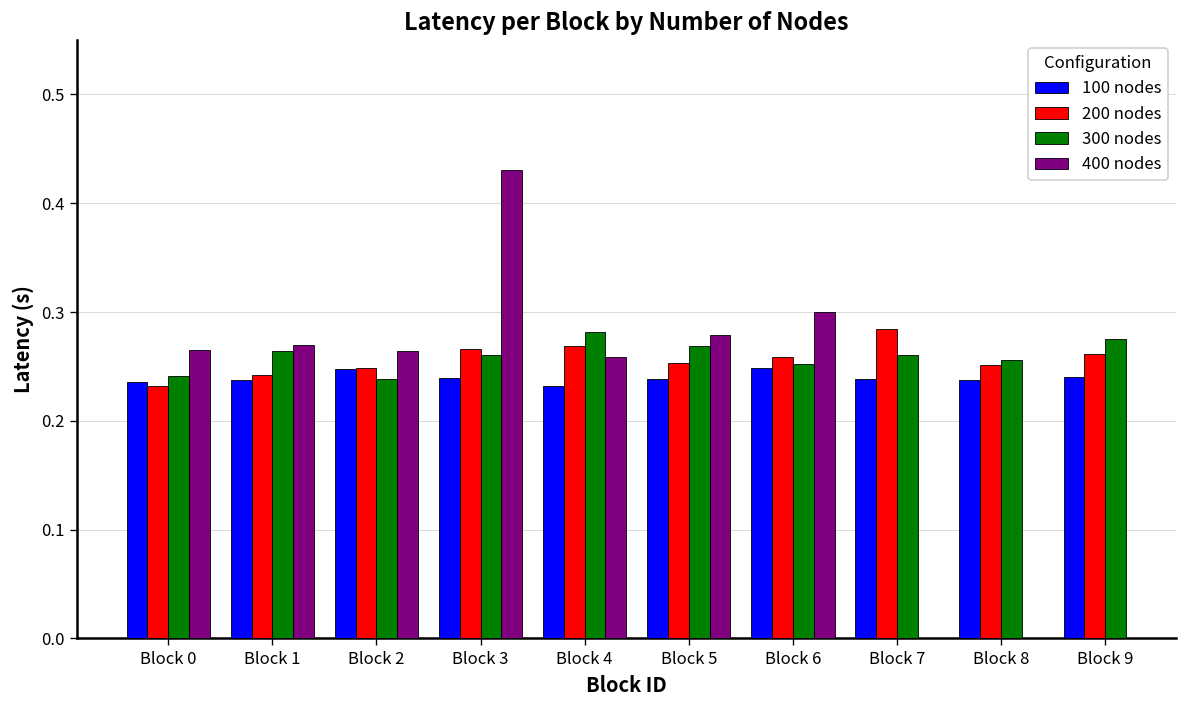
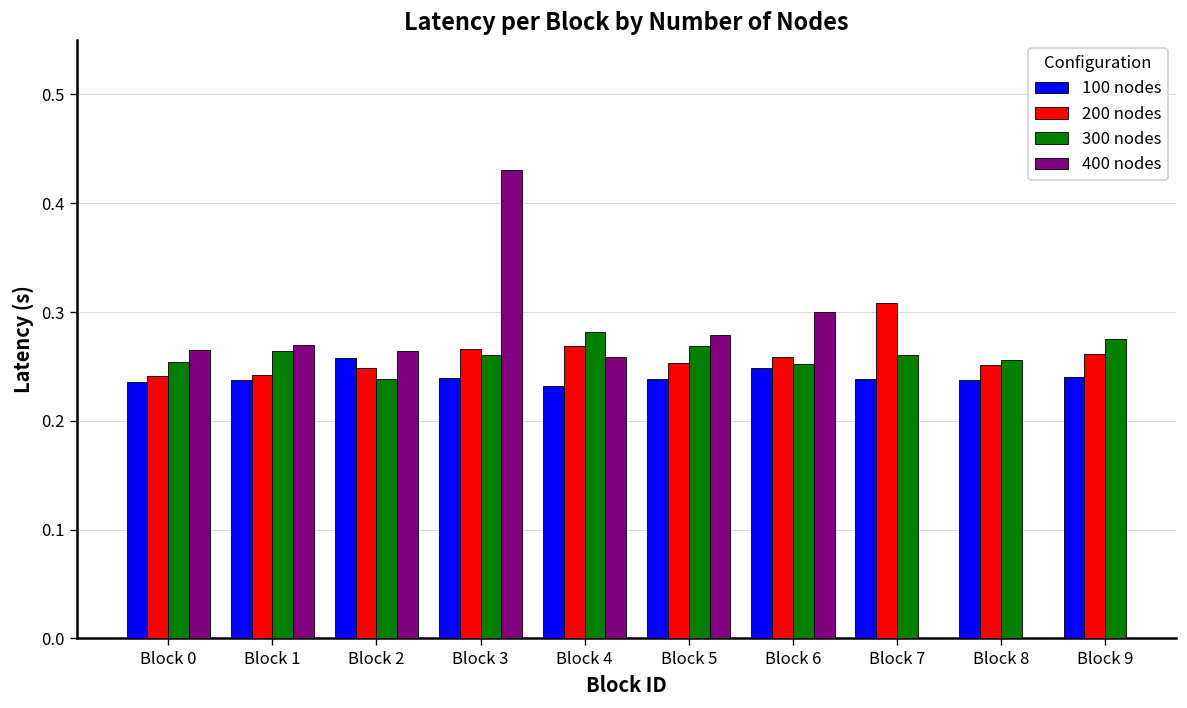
  {
    "100 nodes": {
      "Block 0": 0.24,
      "Block 1": 0.24,
-     "Block 2": 0.25,
+     "Block 2": 0.26,
      "Block 3": 0.24,
      "Block 4": 0.23,
      "Block 5": 0.24,
      "Block 6": 0.25,
      "Block 7": 0.24,
      "Block 8": 0.24,
      "Block 9": 0.24
    },
    "200 nodes": {
-     "Block 0": 0.23,
+     "Block 0": 0.24,
      "Block 1": 0.24,
      "Block 2": 0.25,
      "Block 3": 0.27,
      "Block 4": 0.27,
      "Block 5": 0.25,
      "Block 6": 0.26,
-     "Block 7": 0.28,
+     "Block 7": 0.31,
      "Block 8": 0.25,
      "Block 9": 0.26
    },
    "300 nodes": {
-     "Block 0": 0.24,
+     "Block 0": 0.25,
      "Block 1": 0.26,
      "Block 2": 0.24,
      "Block 3": 0.26,
      "Block 4": 0.28,
      "Block 5": 0.27,
      "Block 6": 0.25,
      "Block 7": 0.26,
      "Block 8": 0.26,
      "Block 9": 0.27
    }
  }
